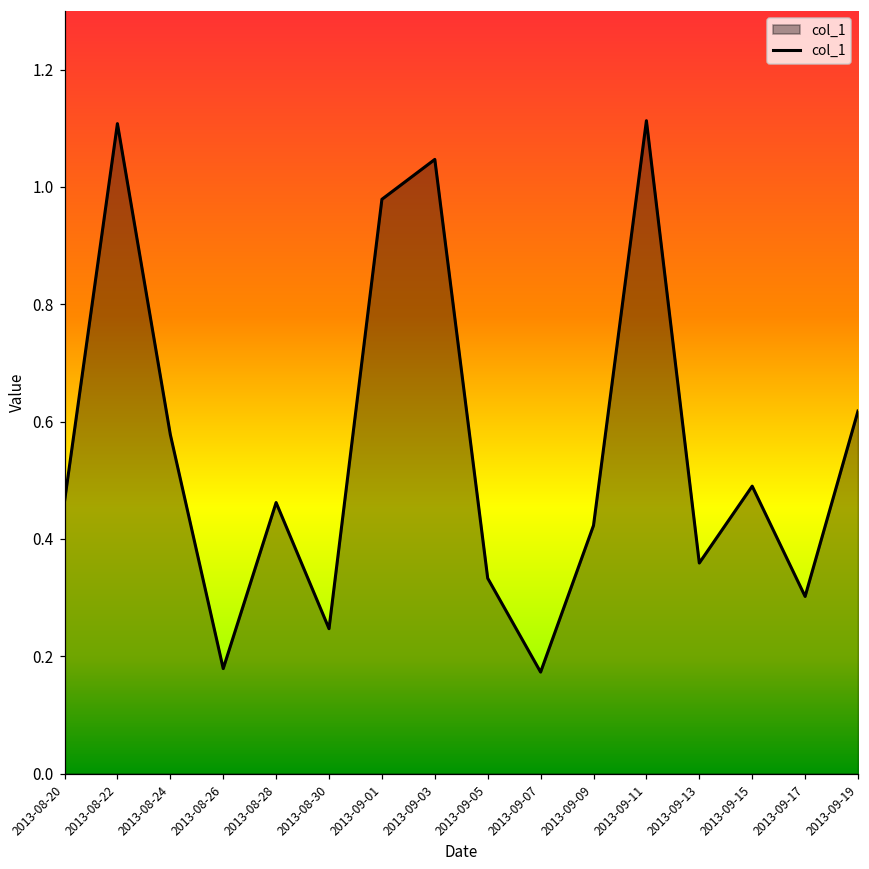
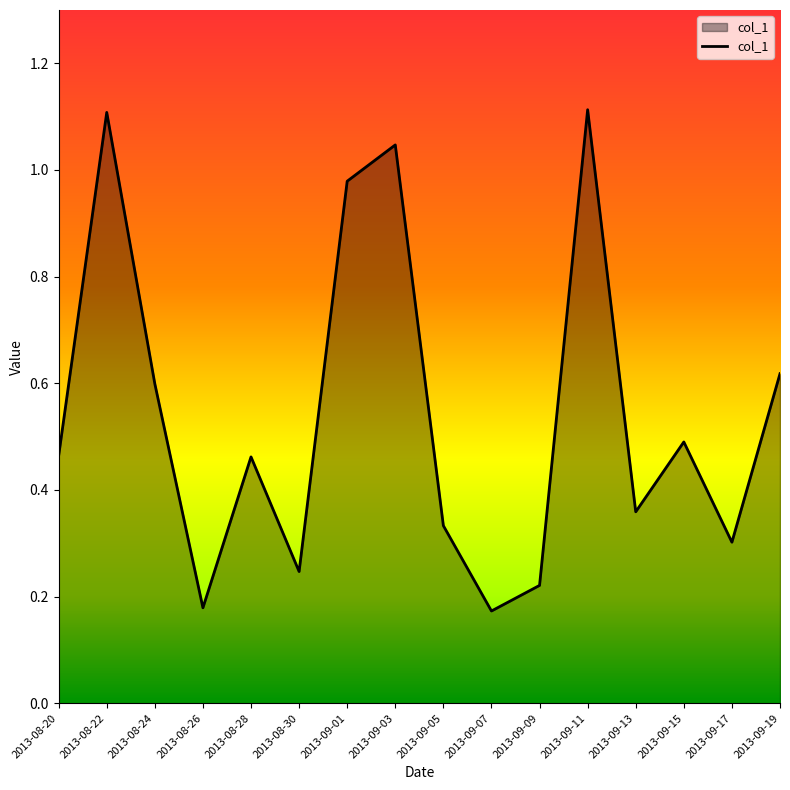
  {
    "2013-08-20": 0.46,
    "2013-08-22": 1.11,
-   "2013-08-24": 0.58,
+   "2013-08-24": 0.60,
    "2013-08-26": 0.18,
    "2013-08-28": 0.46,
    "2013-08-30": 0.25,
    "2013-09-01": 0.98,
    "2013-09-03": 1.05,
    "2013-09-05": 0.33,
    "2013-09-07": 0.17,
-   "2013-09-09": 0.42,
+   "2013-09-09": 0.22,
    "2013-09-11": 1.11,
    "2013-09-13": 0.36,
    "2013-09-15": 0.49,
    "2013-09-17": 0.30,
    "2013-09-19": 0.62
  }
